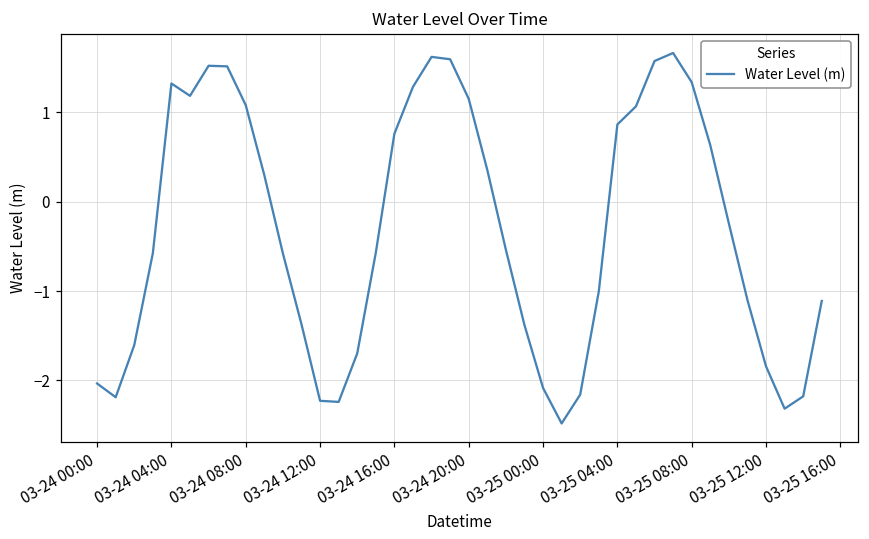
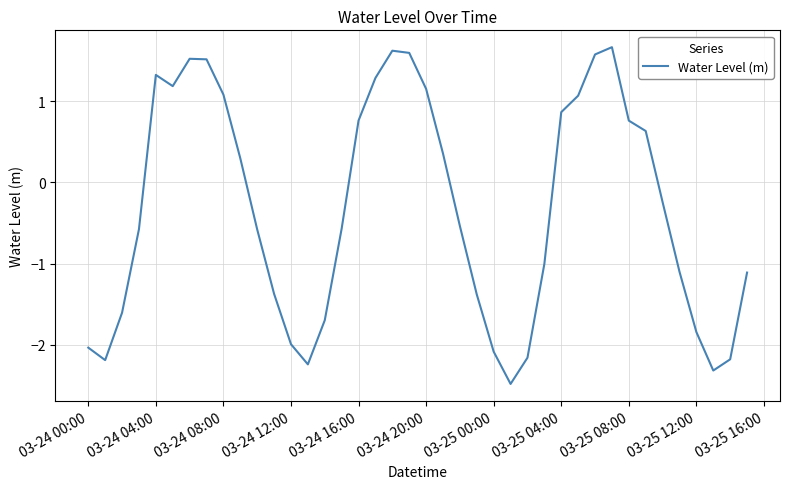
  {
    "03-24 00:00": -2.0,
    "03-24 04:00": 1.3,
    "03-24 08:00": 1.1,
-   "03-24 12:00": -2.2,
+   "03-24 12:00": -2.0,
    "03-24 16:00": 0.8,
    "03-24 20:00": 1.2,
    "03-25 00:00": -2.1,
    "03-25 04:00": 0.9,
-   "03-25 08:00": 1.3,
+   "03-25 08:00": 0.8,
    "03-25 12:00": -1.8
  }
